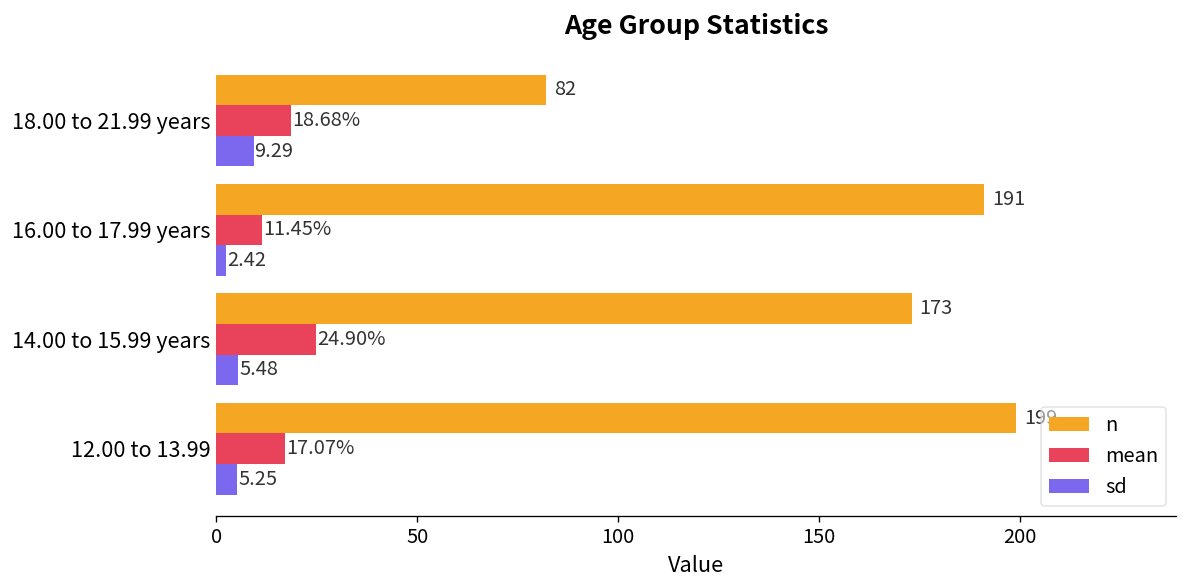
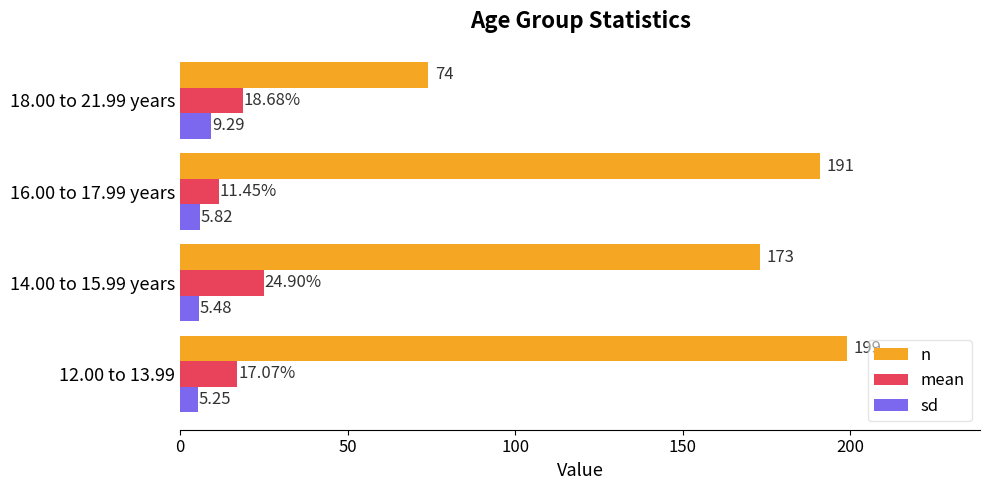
  {
    "n": {
-     "18.00 to 21.99 years": "82",
+     "18.00 to 21.99 years": "74",
      "16.00 to 17.99 years": "191",
      "14.00 to 15.99 years": "173"
    },
    "mean": {
      "18.00 to 21.99 years": "18.68%",
      "16.00 to 17.99 years": "11.45%",
      "14.00 to 15.99 years": "24.90%",
      "12.00 to 13.99": "17.07%"
    },
    "sd": {
      "18.00 to 21.99 years": "9.29",
-     "16.00 to 17.99 years": "2.42",
+     "16.00 to 17.99 years": "5.82",
      "14.00 to 15.99 years": "5.48",
      "12.00 to 13.99": "5.25"
    }
  }
